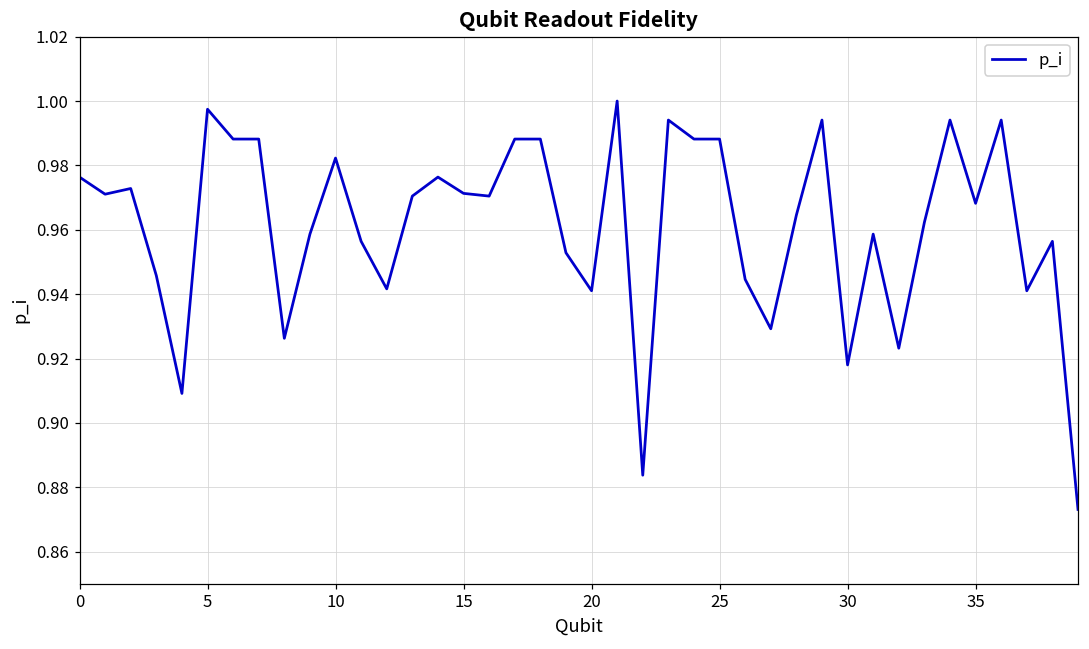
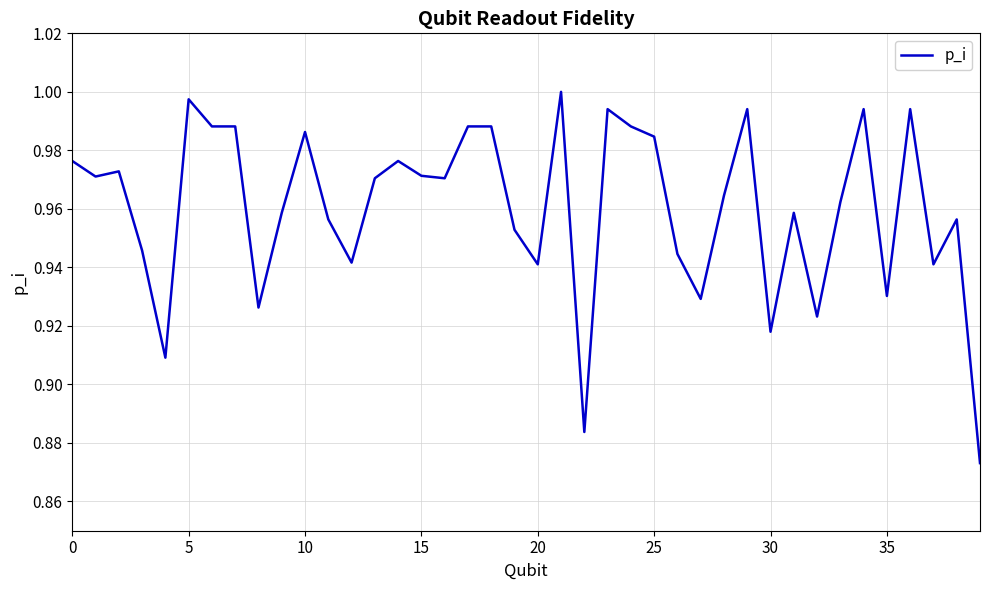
  {
    "0": 0.976,
    "5": 0.997,
-   "10": 0.982,
+   "10": 0.986,
    "15": 0.971,
    "20": 0.941,
-   "25": 0.988,
+   "25": 0.985,
    "30": 0.918,
-   "35": 0.968
+   "35": 0.930
  }
